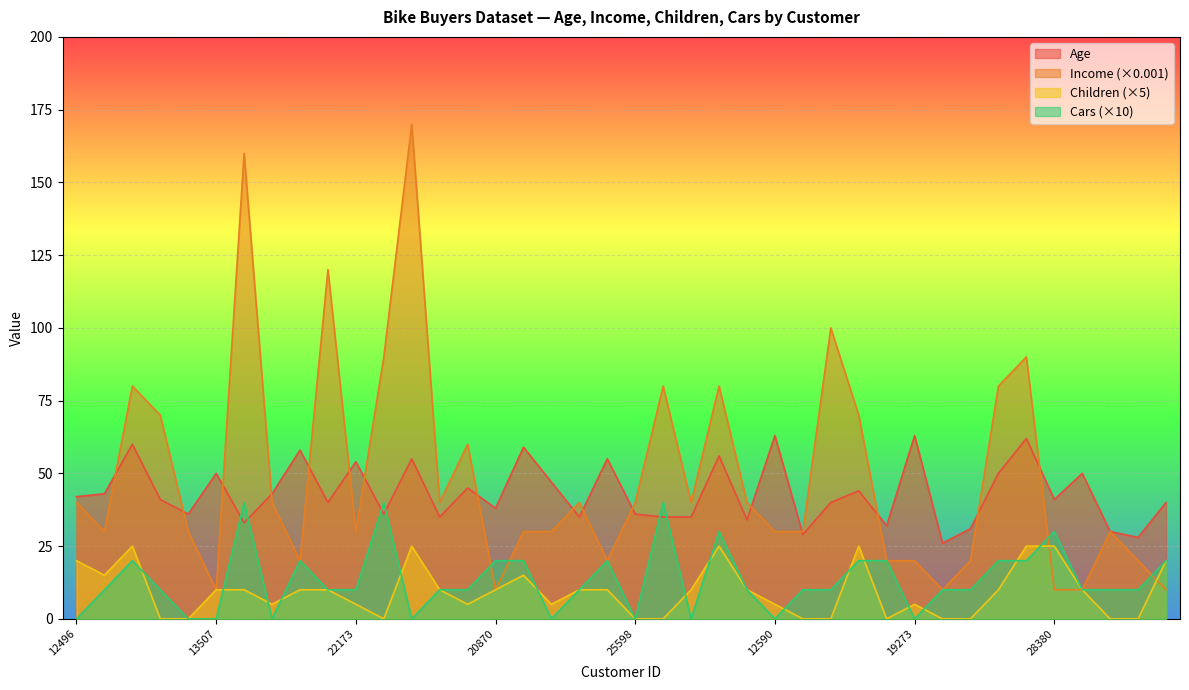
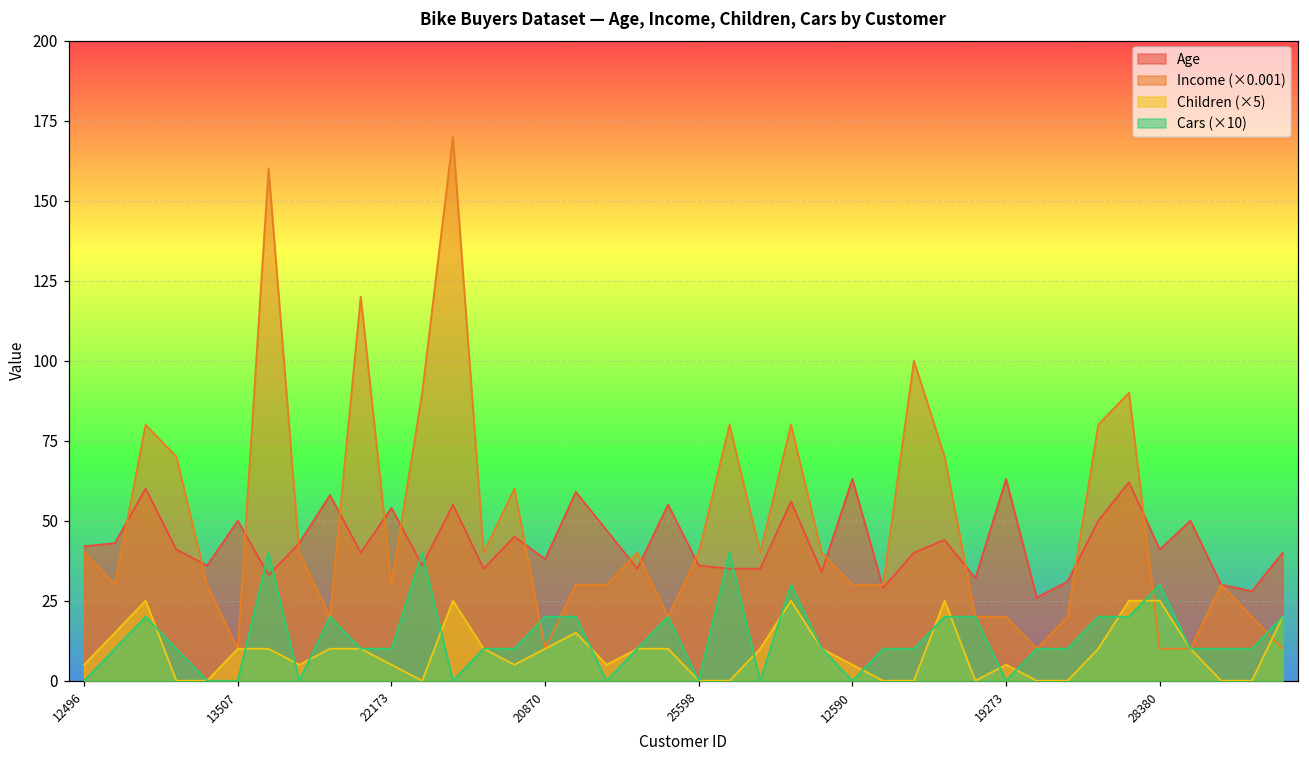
  {
    "Children (×5)": {
-     "12496": 20,
+     "12496": 5,
      "22173": 5,
      "12590": 5,
      "19273": 5,
      "28380": 25
    },
    "Cars (×10)": {
      "12496": 0,
      "13507": 0,
      "22173": 10,
      "20870": 20,
      "12590": 0,
      "19273": 0,
      "28380": 30
    }
  }
